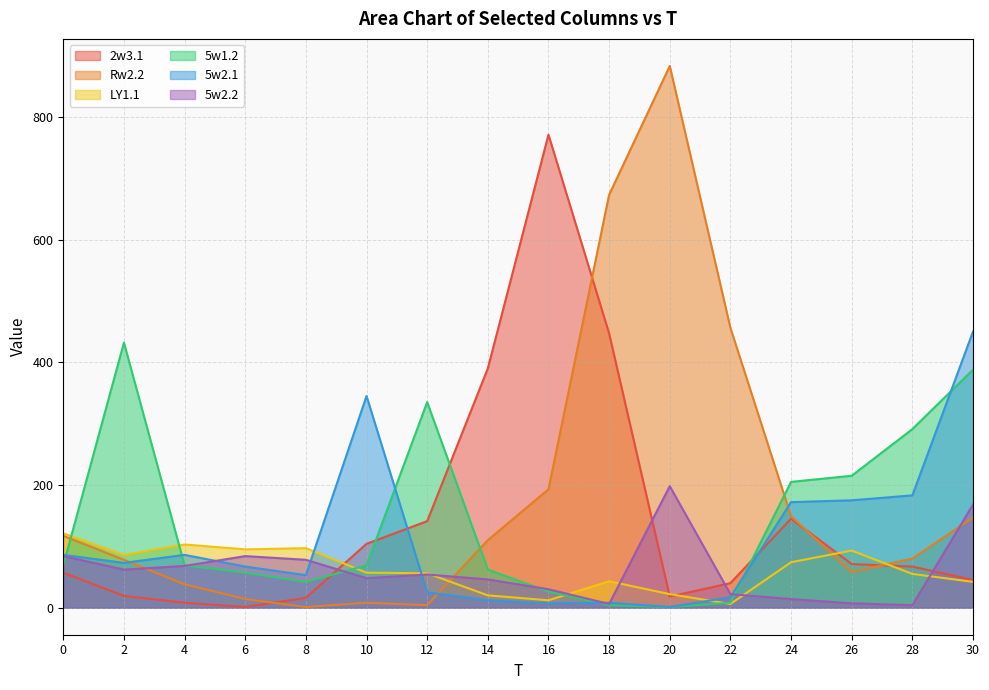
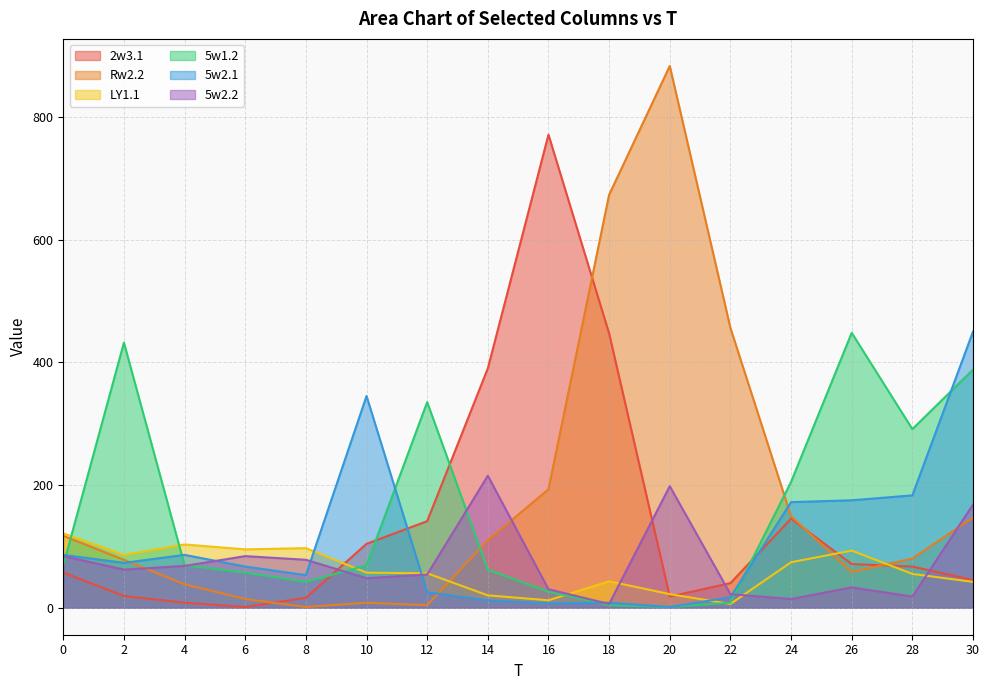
  {
    "5w1.2": {
      "0": 70,
      "2": 430,
      "6": 60,
      "8": 40,
      "10": 70,
      "12": 340,
      "14": 60,
      "24": 210,
-     "26": 220,
+     "26": 450,
      "28": 290,
      "30": 390
    },
    "5w2.1": {
      "2": 70,
      "4": 90,
      "6": 70,
      "8": 50,
      "10": 350,
      "12": 30,
      "14": 10,
      "16": 10,
      "22": 20,
      "24": 170,
      "26": 180,
      "28": 180,
      "30": 450
    },
    "5w2.2": {
      "2": 60,
      "6": 80,
      "8": 80,
      "10": 50,
-     "14": 50,
+     "14": 220,
      "20": 200,
      "22": 20,
      "24": 10,
-     "26": 10,
-     "28": 0,
+     "26": 30,
+     "28": 20,
      "30": 170
    }
  }
